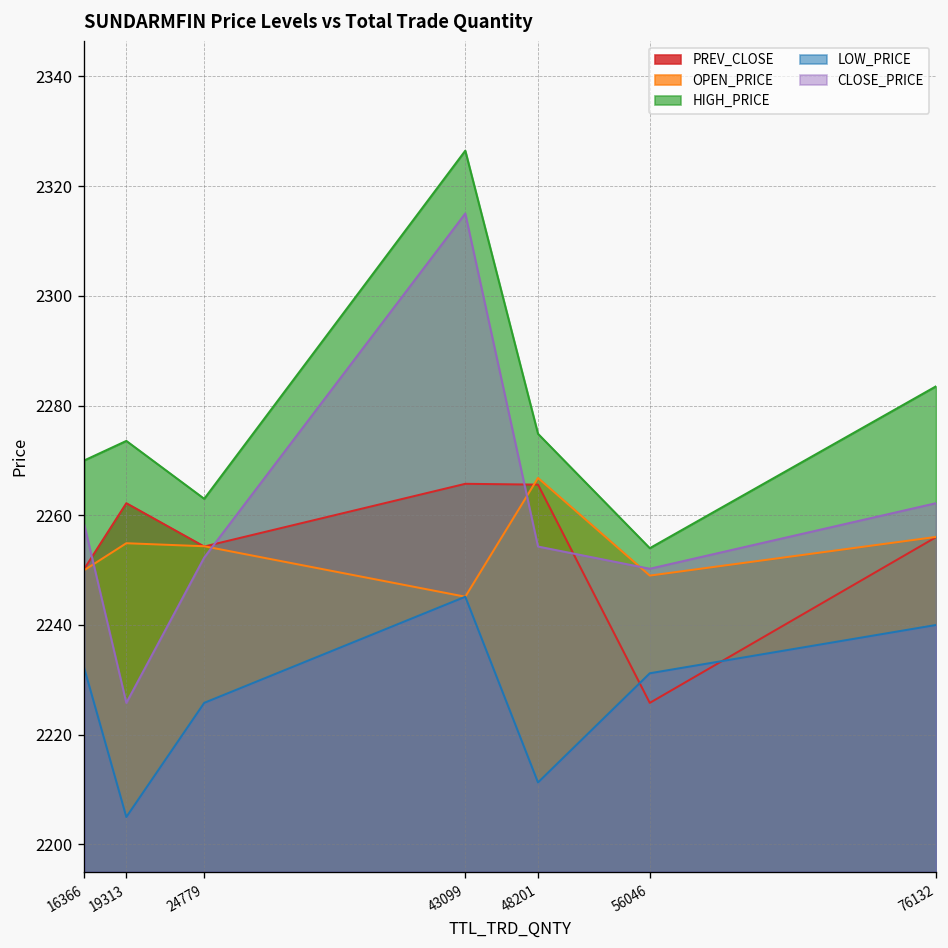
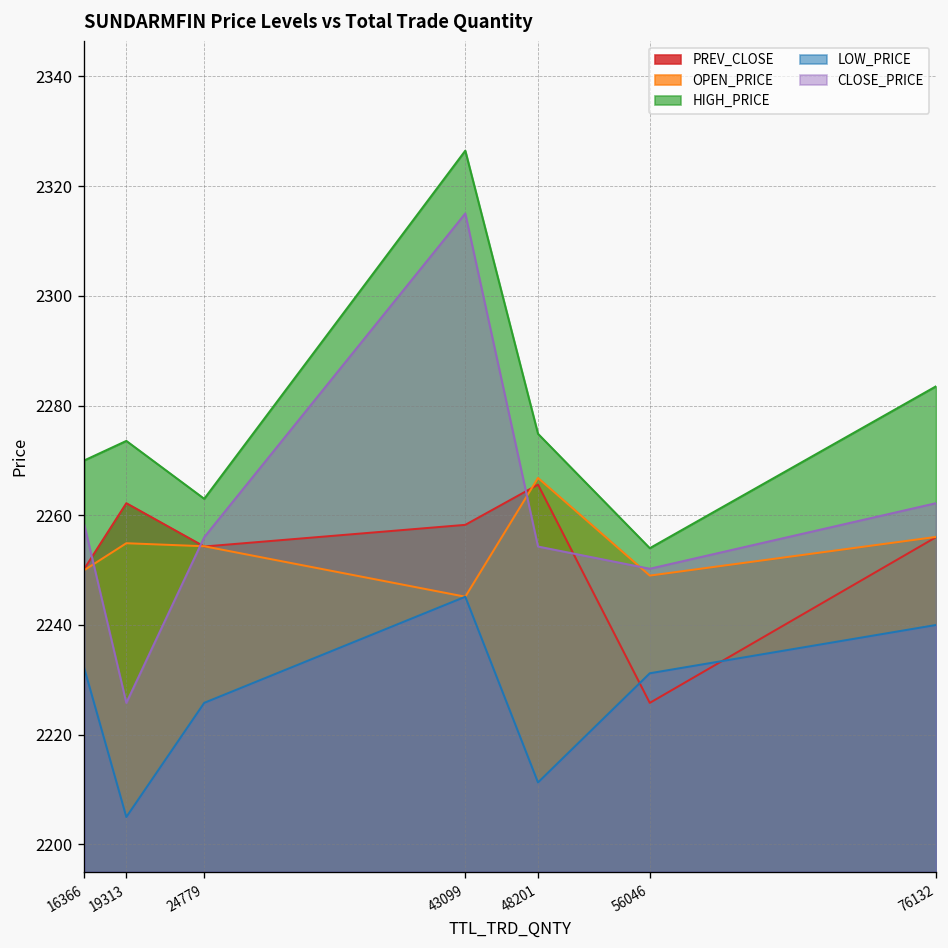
  {
    "PREV_CLOSE": {
      "19313": 2262,
-     "43099": 2266,
+     "43099": 2258,
      "48201": 2266,
      "56046": 2226
    },
    "OPEN_PRICE": {
      "19313": 2255,
      "48201": 2267,
      "56046": 2249
    },
    "HIGH_PRICE": {
      "16366": 2270,
      "19313": 2274,
      "24779": 2263,
      "43099": 2326,
      "48201": 2275,
      "56046": 2254,
      "76132": 2284
    },
    "LOW_PRICE": {
      "16366": 2232,
      "19313": 2205,
      "24779": 2226,
      "48201": 2211,
      "56046": 2231,
      "76132": 2240
    },
    "CLOSE_PRICE": {
      "16366": 2258,
      "19313": 2226,
-     "24779": 2252,
+     "24779": 2256,
      "43099": 2315,
      "48201": 2254,
      "56046": 2250,
      "76132": 2262
    }
  }
